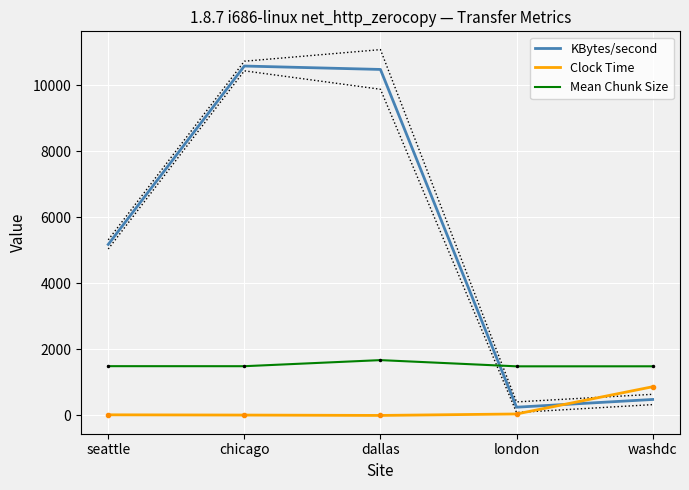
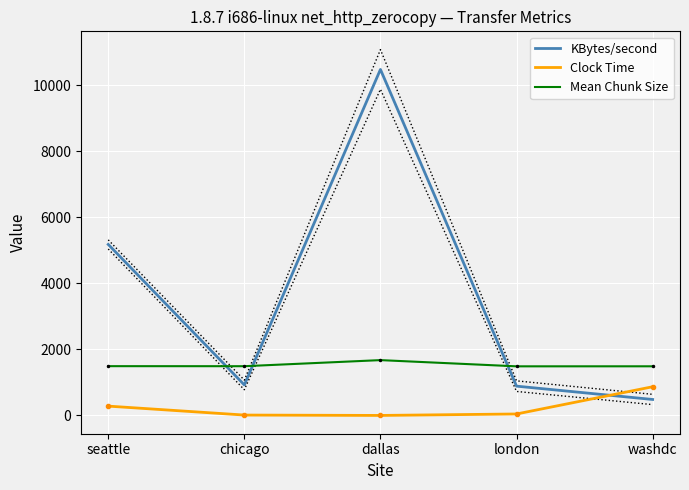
  {
    "KBytes/second": {
      "seattle": 5200,
-     "chicago": 10600,
+     "chicago": 900,
      "dallas": 10500,
-     "london": 300,
+     "london": 900,
      "washdc": 500
    },
    "Clock Time": {
-     "seattle": 0,
+     "seattle": 300,
      "chicago": 0,
      "dallas": 0,
      "washdc": 900
    },
    "Mean Chunk Size": {
      "seattle": 1500,
      "chicago": 1500,
      "dallas": 1700,
      "london": 1500,
      "washdc": 1500
    }
  }
